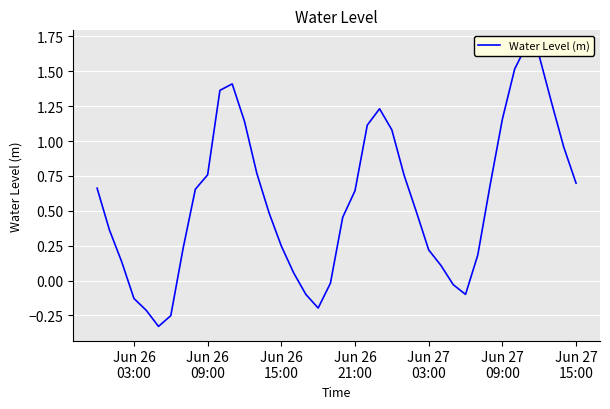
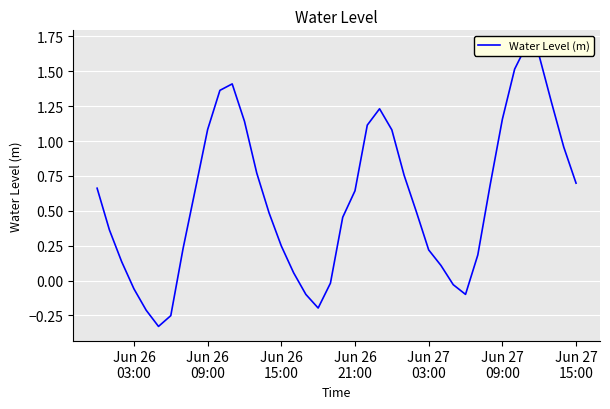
  {
-   "Jun 26 03:00": -0.13,
-   "Jun 26 09:00": 0.76,
+   "Jun 26 03:00": -0.06,
+   "Jun 26 09:00": 1.08,
    "Jun 26 15:00": 0.25,
    "Jun 26 21:00": 0.64,
    "Jun 27 03:00": 0.22,
    "Jun 27 09:00": 1.16,
    "Jun 27 15:00": 0.70
  }
